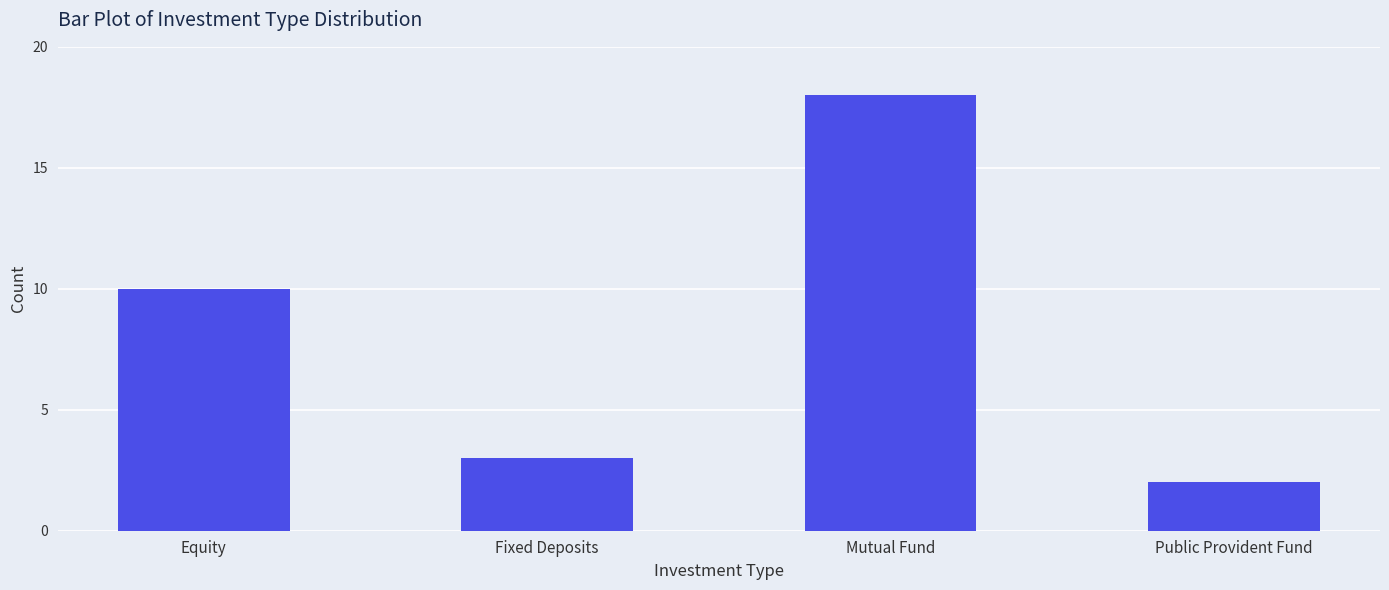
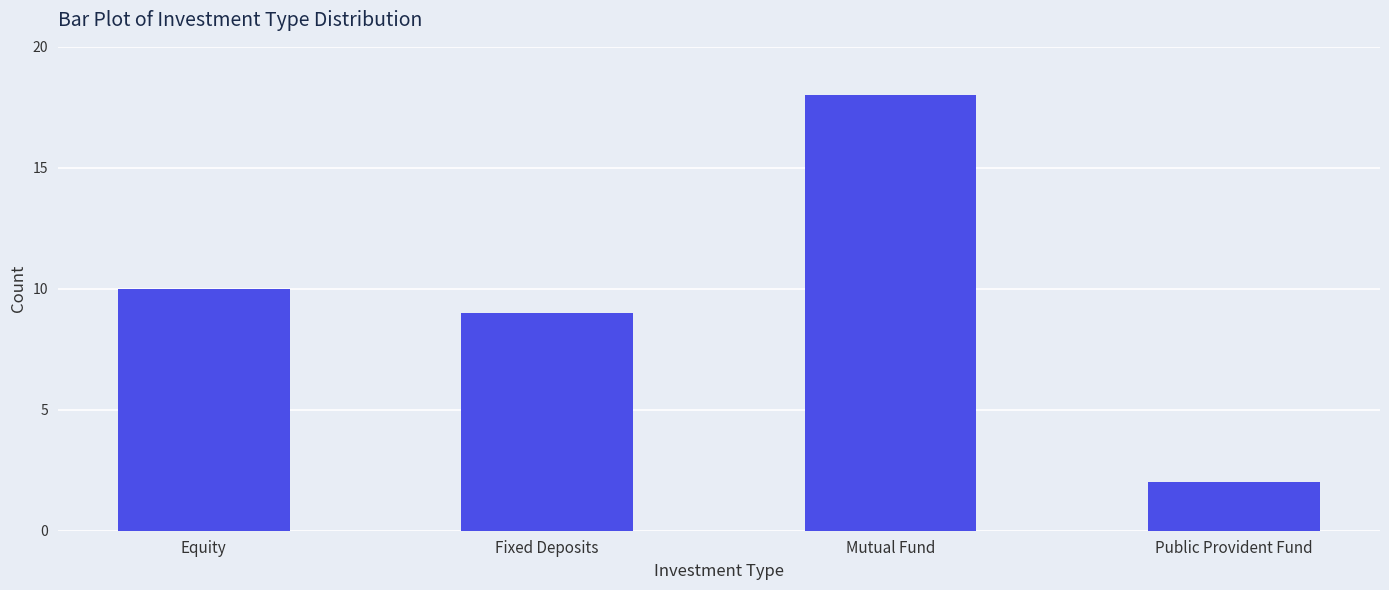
  {
    "Equity": 10,
-   "Fixed Deposits": 3,
+   "Fixed Deposits": 9,
    "Mutual Fund": 18,
    "Public Provident Fund": 2
  }
